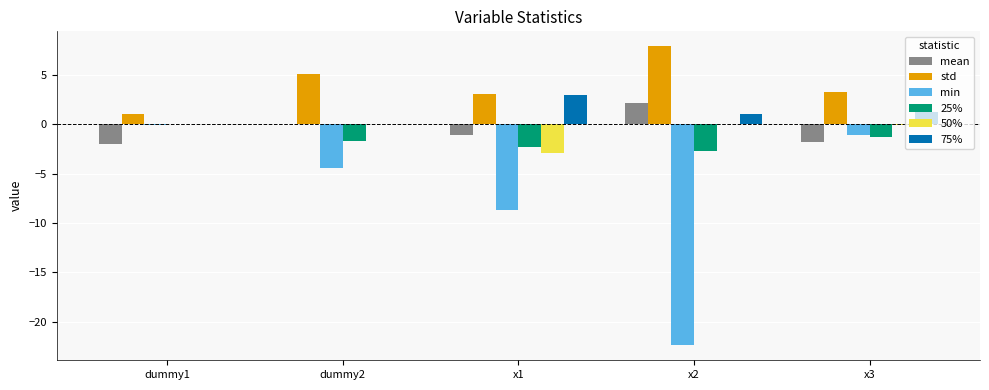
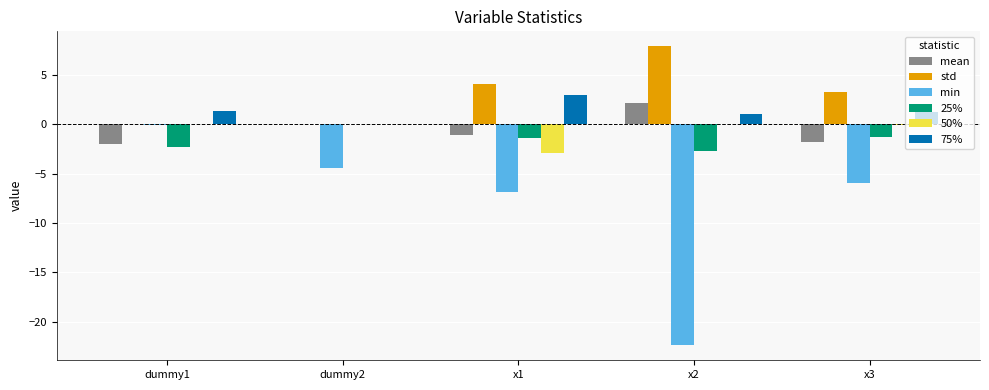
  {
    "mean": {
      "dummy1": -2,
      "x1": -1,
      "x2": 2,
      "x3": -2
    },
    "std": {
-     "dummy1": 1,
-     "dummy2": 5,
-     "x1": 3,
+     "dummy1": 0,
+     "dummy2": 0,
+     "x1": 4,
      "x2": 8,
      "x3": 3
    },
    "min": {
      "dummy2": -4,
-     "x1": -9,
+     "x1": -7,
      "x2": -22,
-     "x3": -1
+     "x3": -6
    },
    "25%": {
-     "dummy1": 0,
-     "dummy2": -2,
-     "x1": -2,
+     "dummy1": -2,
+     "dummy2": 0,
+     "x1": -1,
      "x2": -3,
      "x3": -1
    },
    "50%": {
      "x1": -3
    },
    "75%": {
-     "dummy1": 0,
+     "dummy1": 1,
      "x1": 3,
      "x2": 1
    }
  }
